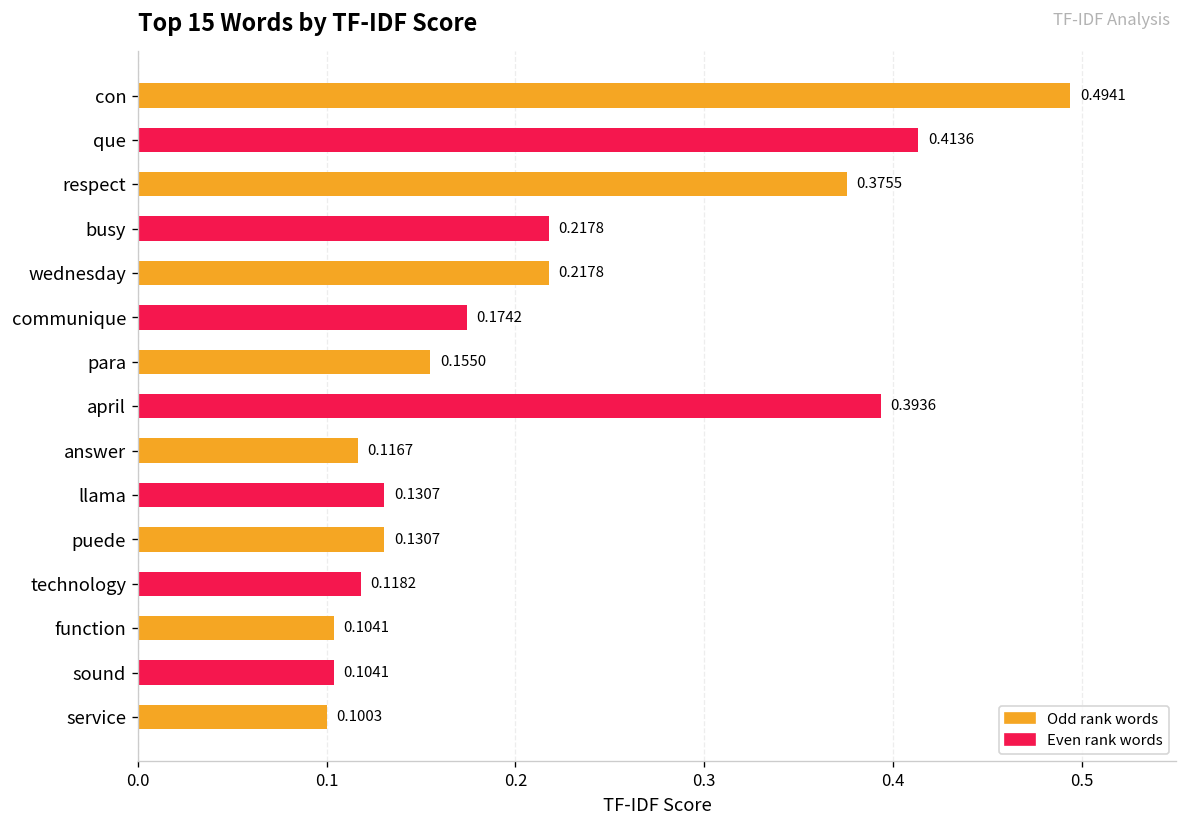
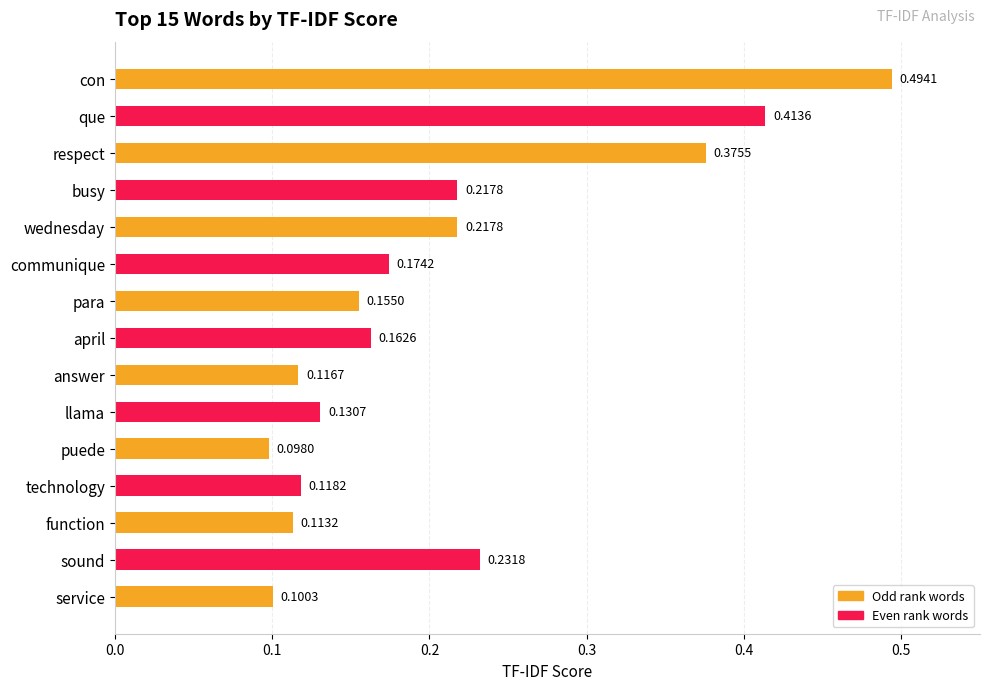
  {
    "con": 0.4941,
    "que": 0.4136,
    "respect": 0.3755,
    "busy": 0.2178,
    "wednesday": 0.2178,
    "communique": 0.1742,
    "para": 0.1550,
-   "april": 0.3936,
+   "april": 0.1626,
    "answer": 0.1167,
    "llama": 0.1307,
-   "puede": 0.1307,
+   "puede": 0.0980,
    "technology": 0.1182,
-   "function": 0.1041,
-   "sound": 0.1041,
+   "function": 0.1132,
+   "sound": 0.2318,
    "service": 0.1003
  }
